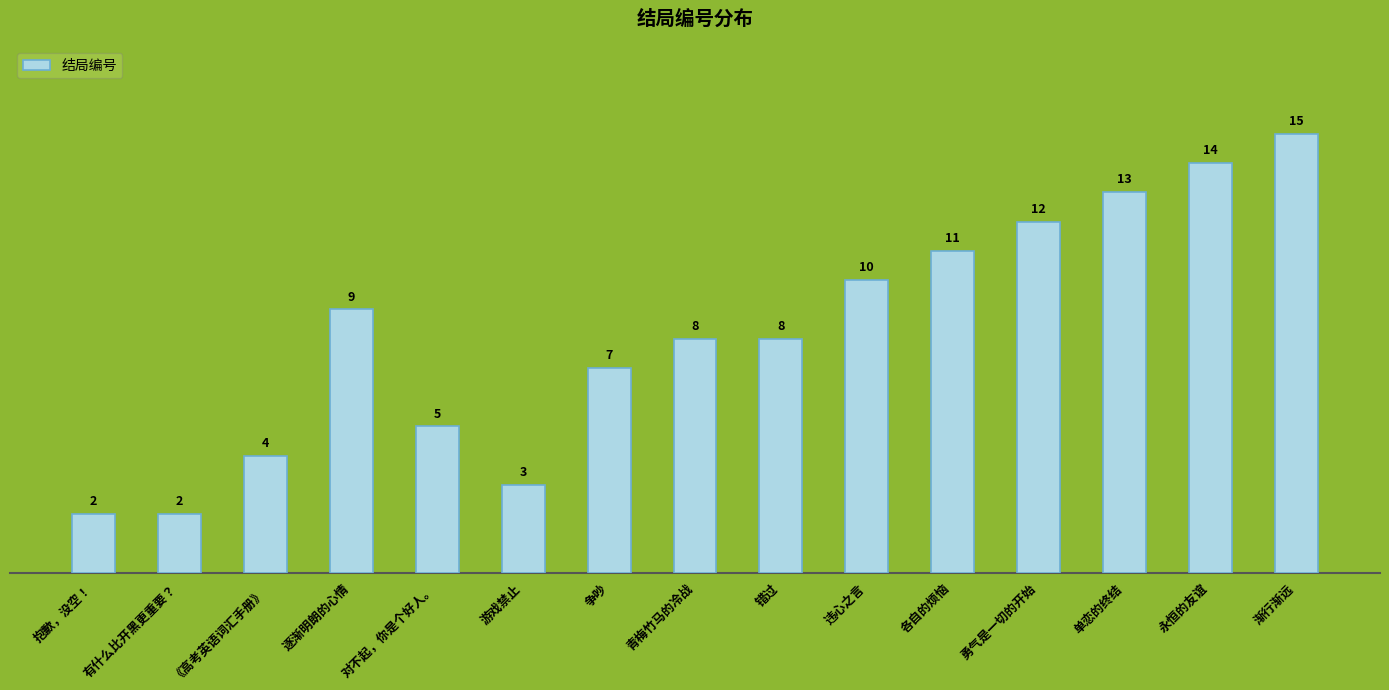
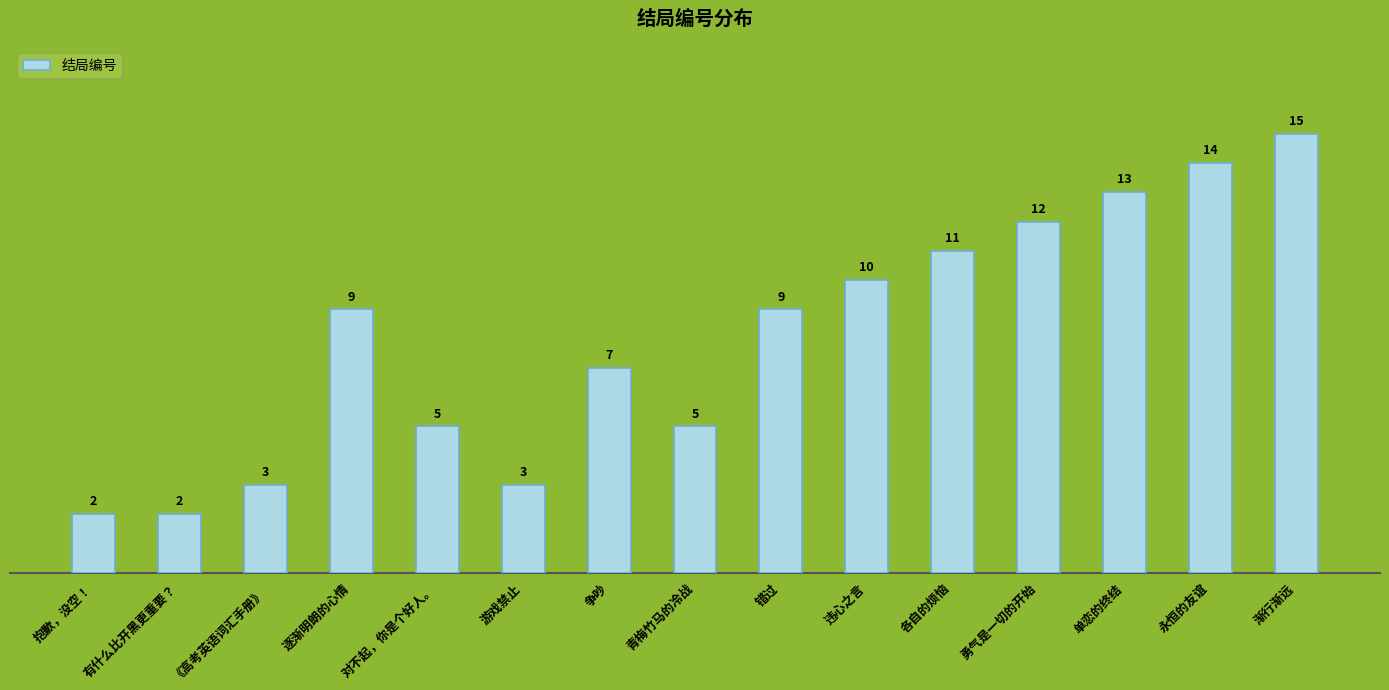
  {
    "抱歉，没空！": 2,
    "有什么比开黑更重要？": 2,
-   "《高考英语词汇手册》": 4,
+   "《高考英语词汇手册》": 3,
    "逐渐明朗的心情": 9,
    "对不起，你是个好人。": 5,
    "游戏禁止": 3,
    "争吵": 7,
-   "青梅竹马的冷战": 8,
-   "错过": 8,
+   "青梅竹马的冷战": 5,
+   "错过": 9,
    "违心之言": 10,
    "各自的烦恼": 11,
    "勇气是一切的开始": 12,
    "单恋的终结": 13,
    "永恒的友谊": 14,
    "渐行渐远": 15
  }
